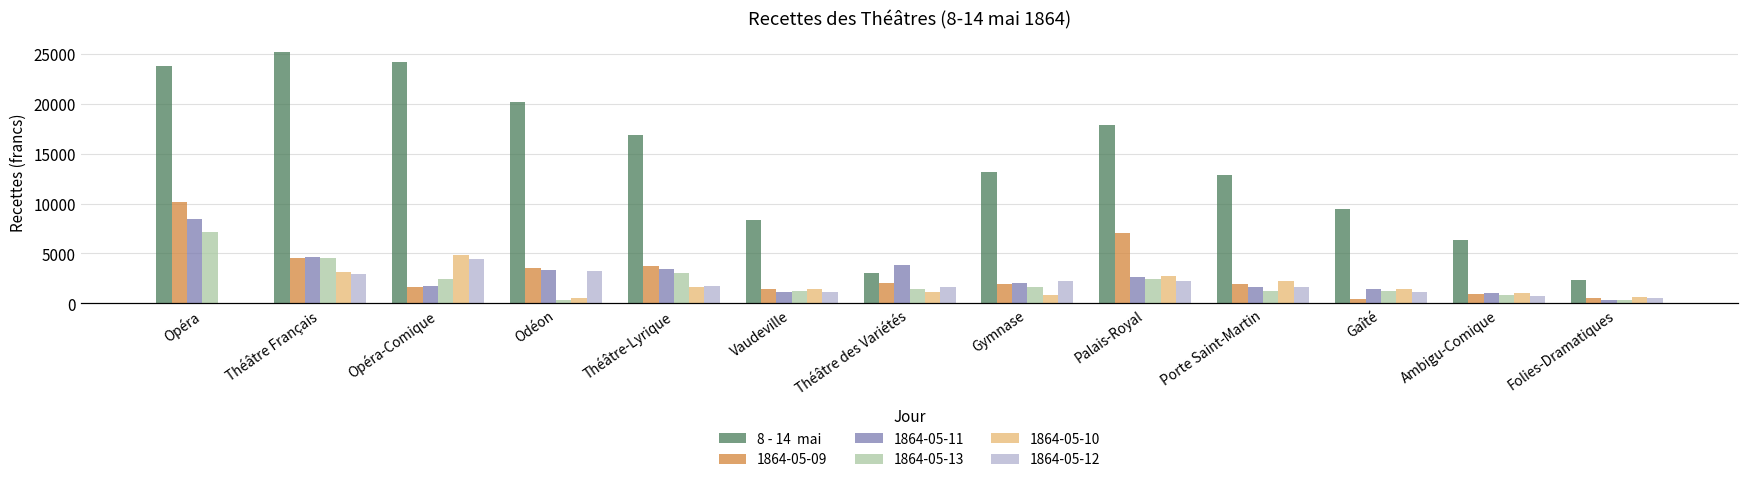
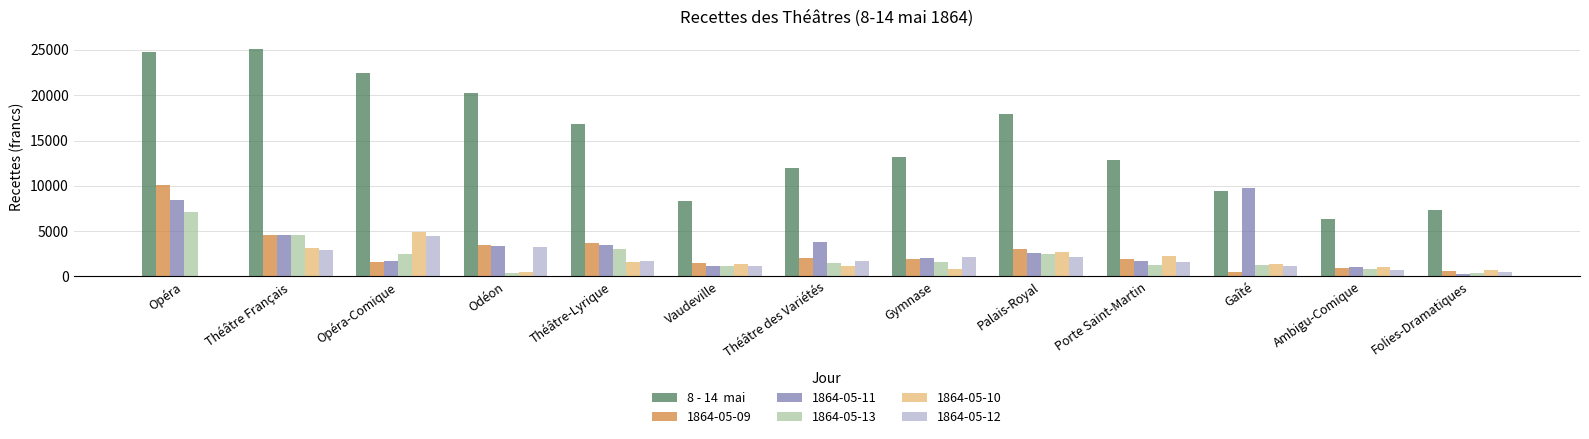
  {
    "8 - 14 mai": {
-     "Opéra": 24000,
+     "Opéra": 25000,
      "Théâtre Français": 25000,
-     "Opéra-Comique": 24000,
+     "Opéra-Comique": 22000,
      "Odéon": 20000,
      "Théâtre-Lyrique": 17000,
      "Vaudeville": 8000,
-     "Théâtre des Variétés": 3000,
+     "Théâtre des Variétés": 12000,
      "Gymnase": 13000,
      "Palais-Royal": 18000,
      "Porte Saint-Martin": 13000,
      "Gaîté": 9000,
      "Ambigu-Comique": 6000,
-     "Folies-Dramatiques": 2000
+     "Folies-Dramatiques": 7000
    },
    "1864-05-09": {
      "Opéra": 10000,
      "Théâtre Français": 5000,
      "Opéra-Comique": 2000,
      "Odéon": 4000,
      "Théâtre-Lyrique": 4000,
      "Vaudeville": 1000,
      "Théâtre des Variétés": 2000,
      "Gymnase": 2000,
-     "Palais-Royal": 7000,
+     "Palais-Royal": 3000,
      "Porte Saint-Martin": 2000,
      "Gaîté": 0,
      "Ambigu-Comique": 1000,
      "Folies-Dramatiques": 1000
    },
    "1864-05-11": {
      "Opéra": 8000,
      "Théâtre Français": 5000,
      "Opéra-Comique": 2000,
      "Odéon": 3000,
      "Théâtre-Lyrique": 3000,
      "Vaudeville": 1000,
      "Théâtre des Variétés": 4000,
      "Gymnase": 2000,
      "Palais-Royal": 3000,
      "Porte Saint-Martin": 2000,
-     "Gaîté": 1000,
+     "Gaîté": 10000,
      "Ambigu-Comique": 1000,
      "Folies-Dramatiques": 0
    },
    "1864-05-10": {
      "Opéra": 0,
      "Théâtre Français": 3000,
      "Opéra-Comique": 5000,
      "Odéon": 1000,
      "Théâtre-Lyrique": 2000,
      "Vaudeville": 1000,
      "Théâtre des Variétés": 1000,
      "Gymnase": 1000,
      "Palais-Royal": 3000,
      "Porte Saint-Martin": 2000,
      "Gaîté": 1000,
      "Ambigu-Comique": 1000,
      "Folies-Dramatiques": 1000
    }
  }
